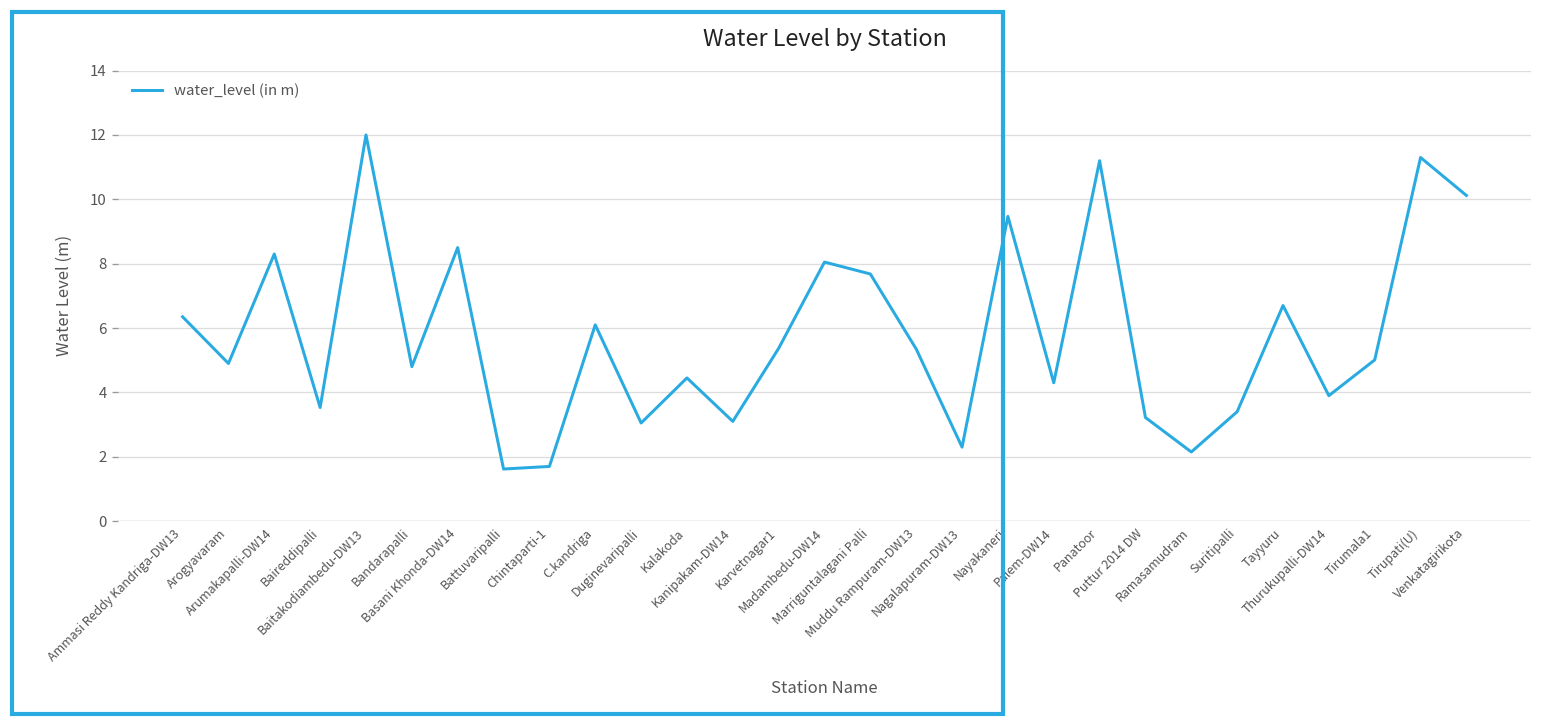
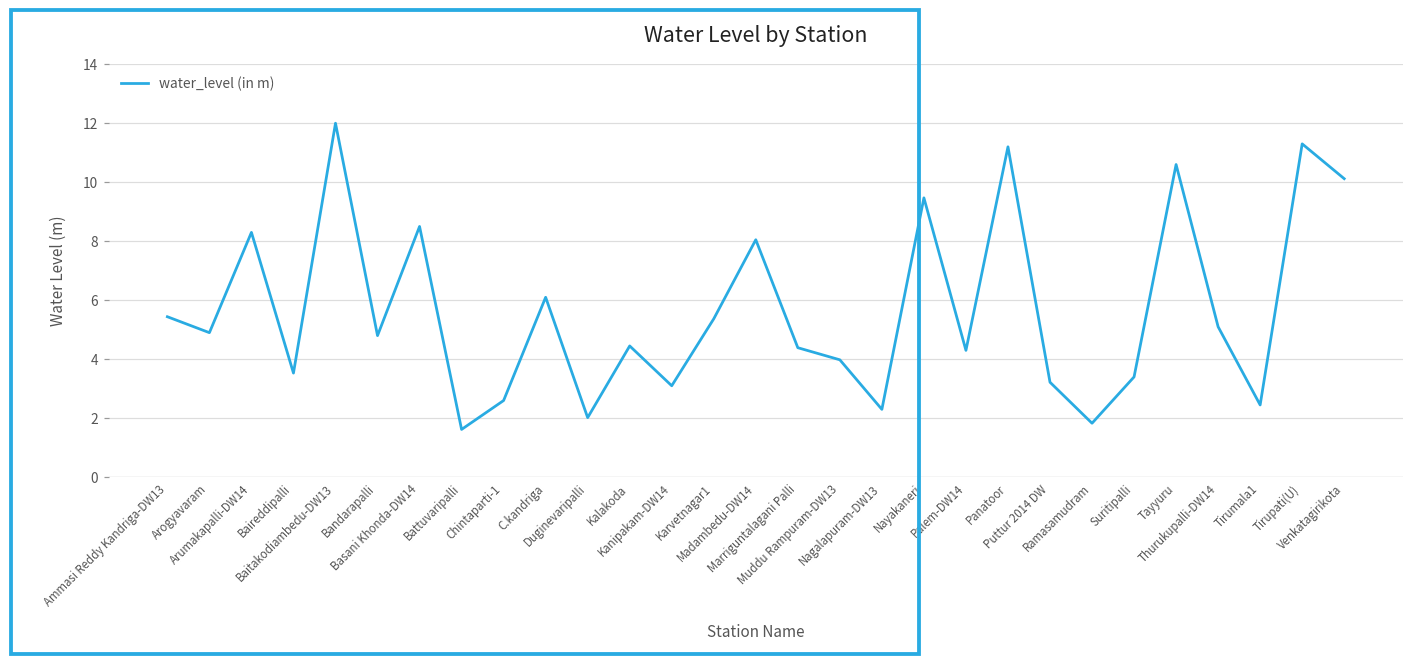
  {
-   "Ammasi Reddy Kandriga-DW13": 6.4,
+   "Ammasi Reddy Kandriga-DW13": 5.4,
    "Arogyavaram": 4.9,
    "Arumakapalli-DW14": 8.3,
    "Baireddipalli": 3.5,
    "Baitakodiambedu-DW13": 12.0,
    "Bandarapalli": 4.8,
    "Basani Khonda-DW14": 8.5,
    "Battuvaripalli": 1.6,
-   "Chintaparti-1": 1.7,
+   "Chintaparti-1": 2.6,
    "C.kandriga": 6.1,
-   "Duginevaripalli": 3.1,
+   "Duginevaripalli": 2.0,
    "Kalakoda": 4.5,
    "Kanipakam-DW14": 3.1,
    "Karvetnagar1": 5.4,
    "Madambedu-DW14": 8.1,
-   "Marriguntalagani Palli": 7.7,
-   "Muddu Rampuram-DW13": 5.4,
+   "Marriguntalagani Palli": 4.4,
+   "Muddu Rampuram-DW13": 4.0,
    "Nagalapuram-DW13": 2.3,
    "Nayakaneri": 9.5,
    "Palem-DW14": 4.3,
    "Panatoor": 11.2,
    "Puttur 2014 DW": 3.2,
-   "Ramasamudram": 2.2,
+   "Ramasamudram": 1.8,
    "Suritipalli": 3.4,
-   "Tayyuru": 6.7,
-   "Thurukupalli-DW14": 3.9,
-   "Tirumala1": 5.0,
+   "Tayyuru": 10.6,
+   "Thurukupalli-DW14": 5.1,
+   "Tirumala1": 2.5,
    "Tirupati(U)": 11.3,
    "Venkatagirikota": 10.1
  }
